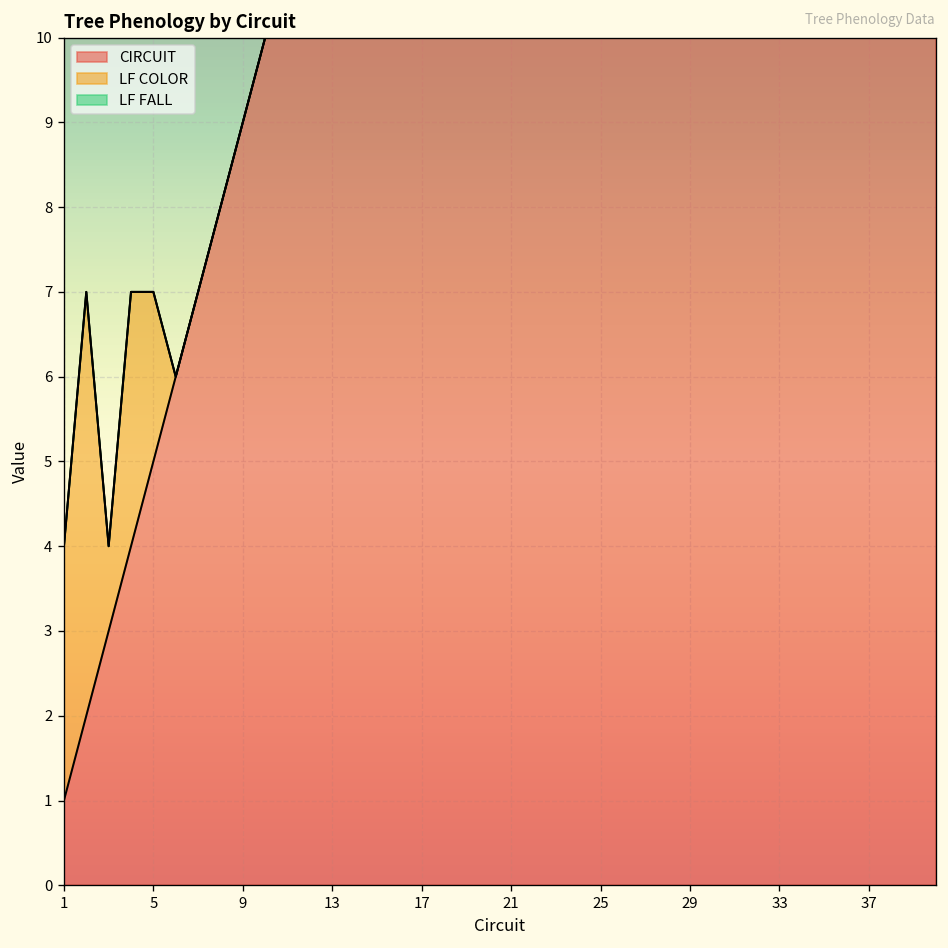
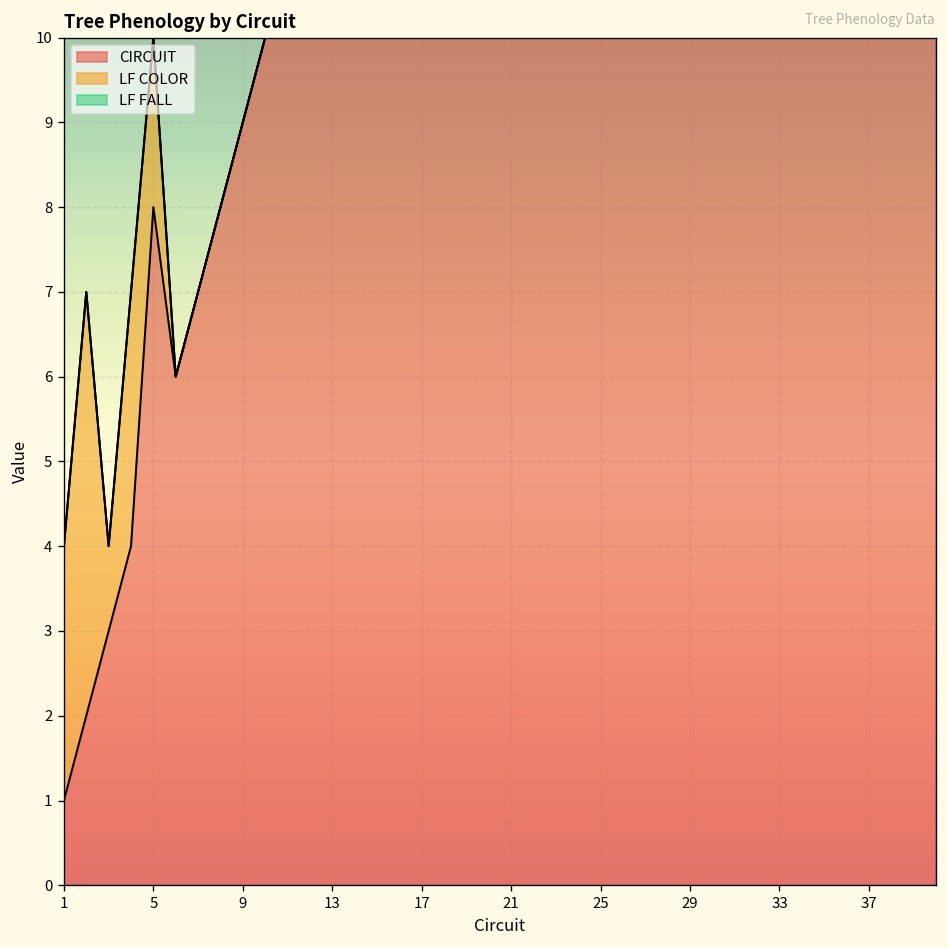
  {
    "CIRCUIT": {
      "1": 1,
-     "5": 5
+     "5": 8
    }
  }
